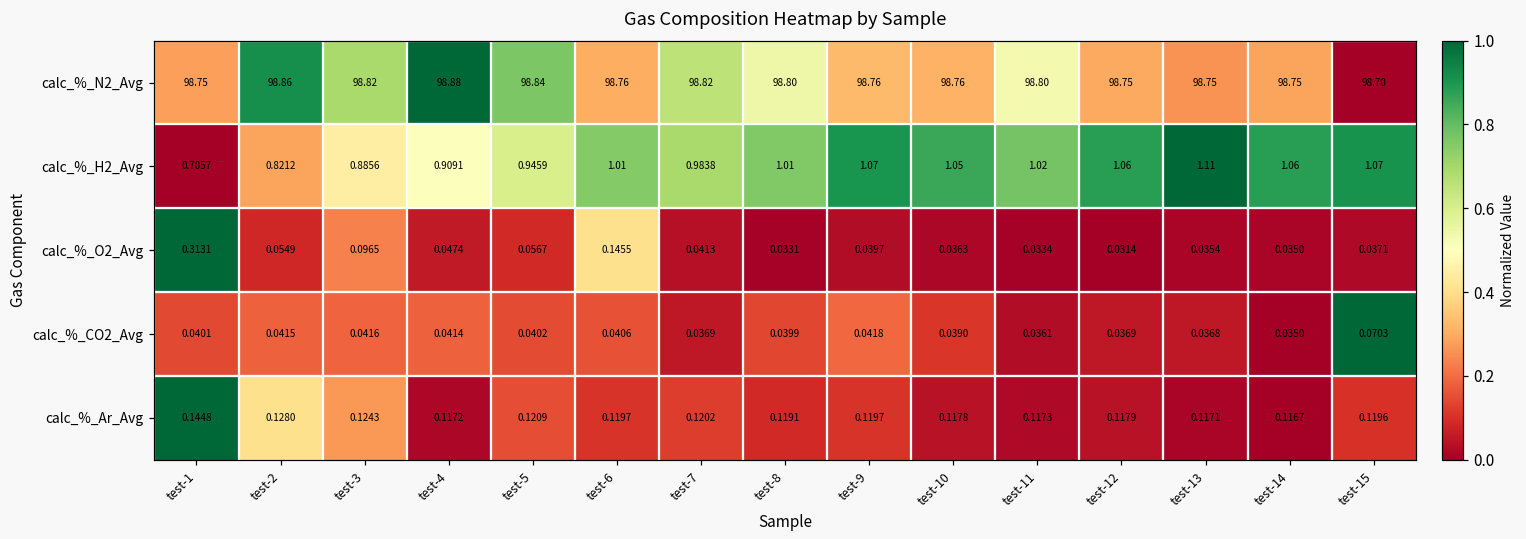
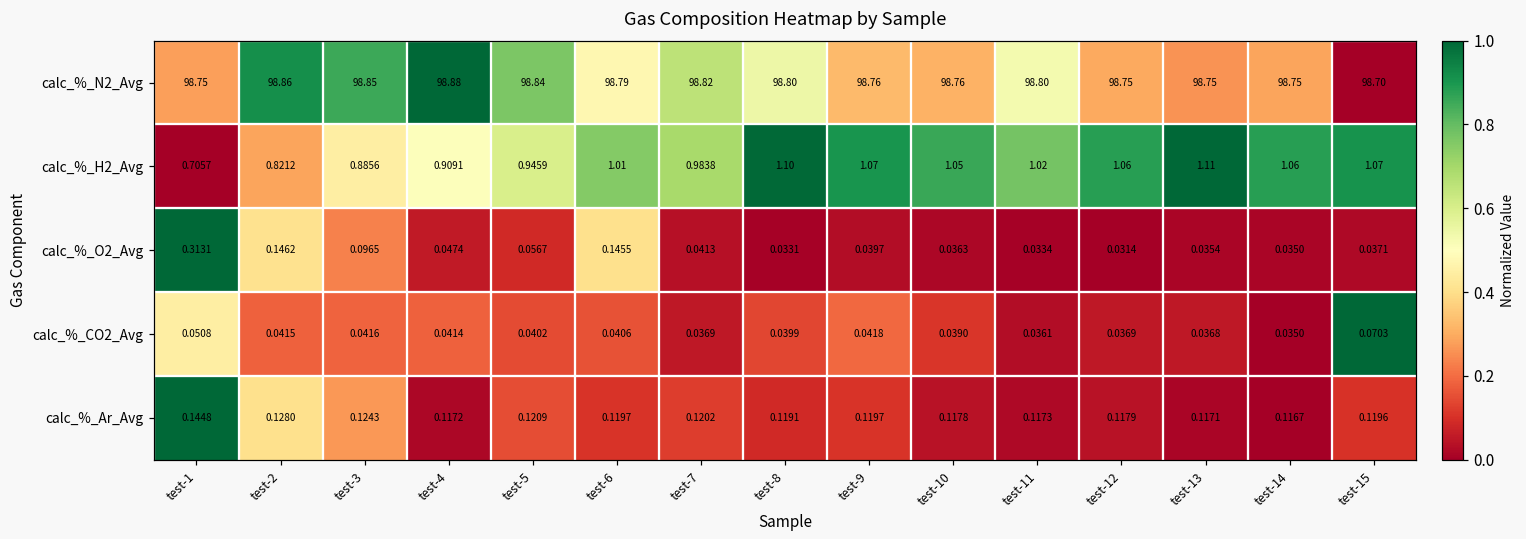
  {
    "calc_%_N2_Avg": {
      "test-1": 98.75,
      "test-2": 98.86,
-     "test-3": 98.82,
+     "test-3": 98.85,
      "test-4": 98.88,
      "test-5": 98.84,
-     "test-6": 98.76,
+     "test-6": 98.79,
      "test-7": 98.82,
      "test-8": 98.80,
      "test-9": 98.76,
      "test-10": 98.76,
      "test-11": 98.80,
      "test-12": 98.75,
      "test-13": 98.75,
      "test-14": 98.75,
      "test-15": 98.70
    },
    "calc_%_H2_Avg": {
      "test-1": 0.7057,
      "test-2": 0.8212,
      "test-3": 0.8856,
      "test-4": 0.9091,
      "test-5": 0.9459,
      "test-6": 1.01,
      "test-7": 0.9838,
-     "test-8": 1.01,
+     "test-8": 1.10,
      "test-9": 1.07,
      "test-10": 1.05,
      "test-11": 1.02,
      "test-12": 1.06,
      "test-13": 1.11,
      "test-14": 1.06,
      "test-15": 1.07
    },
    "calc_%_O2_Avg": {
      "test-1": 0.3131,
-     "test-2": 0.0549,
+     "test-2": 0.1462,
      "test-3": 0.0965,
      "test-4": 0.0474,
      "test-5": 0.0567,
      "test-6": 0.1455,
      "test-7": 0.0413,
      "test-8": 0.0331,
      "test-9": 0.0397,
      "test-10": 0.0363,
      "test-11": 0.0334,
      "test-12": 0.0314,
      "test-13": 0.0354,
      "test-14": 0.0350,
      "test-15": 0.0371
    },
    "calc_%_CO2_Avg": {
-     "test-1": 0.0401,
+     "test-1": 0.0508,
      "test-2": 0.0415,
      "test-3": 0.0416,
      "test-4": 0.0414,
      "test-5": 0.0402,
      "test-6": 0.0406,
      "test-7": 0.0369,
      "test-8": 0.0399,
      "test-9": 0.0418,
      "test-10": 0.0390,
      "test-11": 0.0361,
      "test-12": 0.0369,
      "test-13": 0.0368,
      "test-14": 0.0350,
      "test-15": 0.0703
    },
    "calc_%_Ar_Avg": {
      "test-1": 0.1448,
      "test-2": 0.1280,
      "test-3": 0.1243,
      "test-4": 0.1172,
      "test-5": 0.1209,
      "test-6": 0.1197,
      "test-7": 0.1202,
      "test-8": 0.1191,
      "test-9": 0.1197,
      "test-10": 0.1178,
      "test-11": 0.1173,
      "test-12": 0.1179,
      "test-13": 0.1171,
      "test-14": 0.1167,
      "test-15": 0.1196
    }
  }
